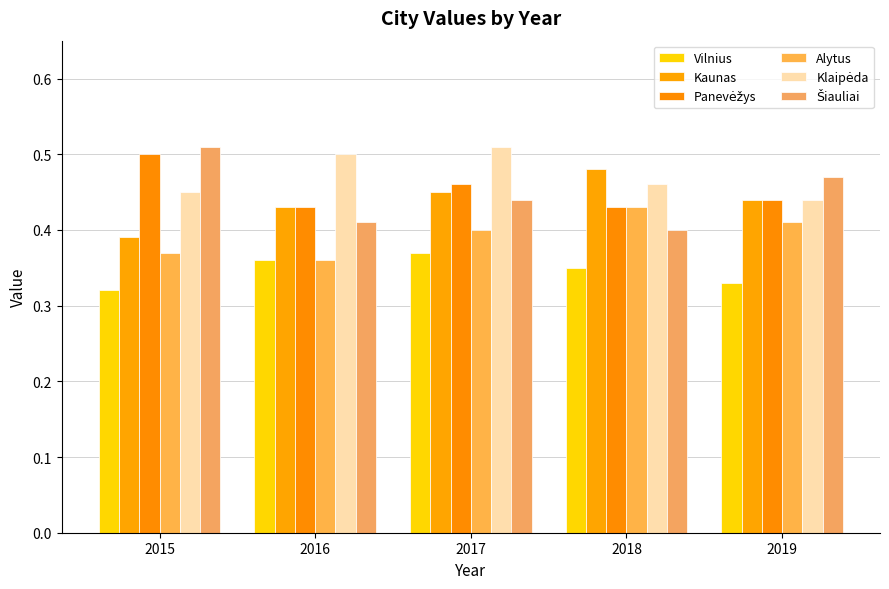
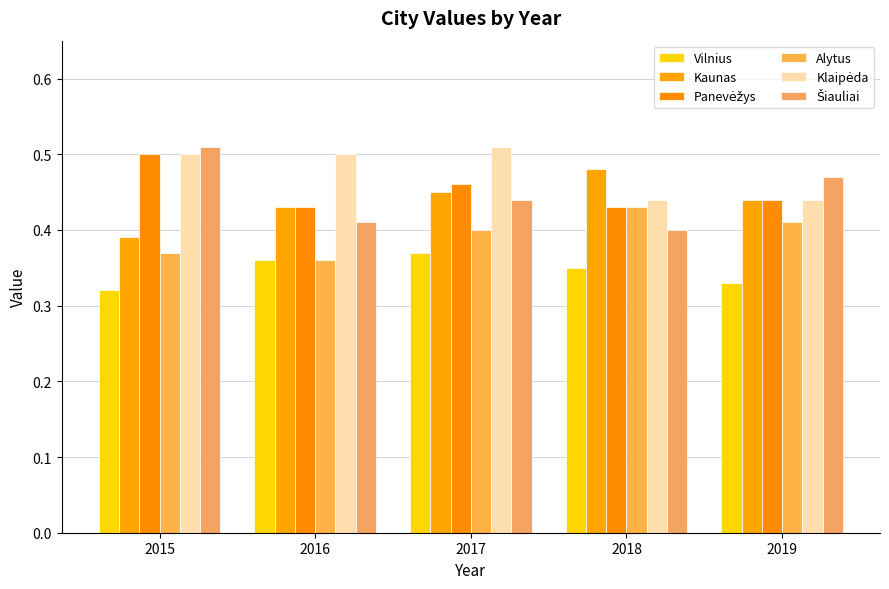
  {
    "Klaipėda": {
-     "2015": 0.45,
+     "2015": 0.50,
      "2016": 0.50,
      "2017": 0.51,
-     "2018": 0.46,
+     "2018": 0.44,
      "2019": 0.44
    }
  }
